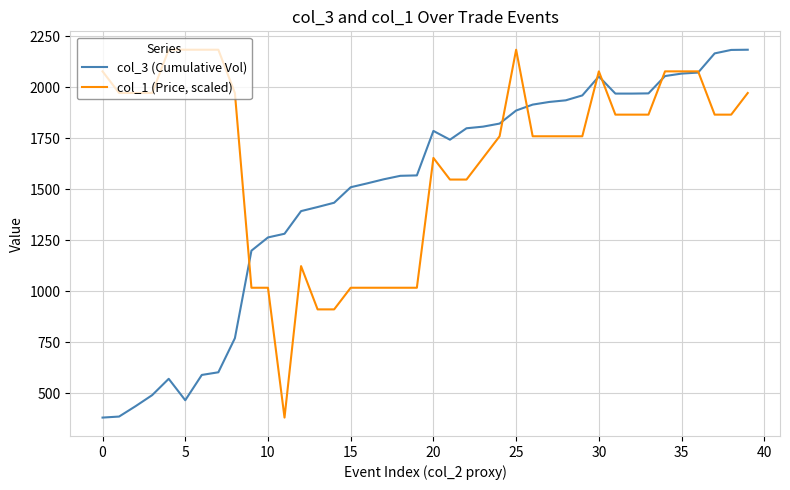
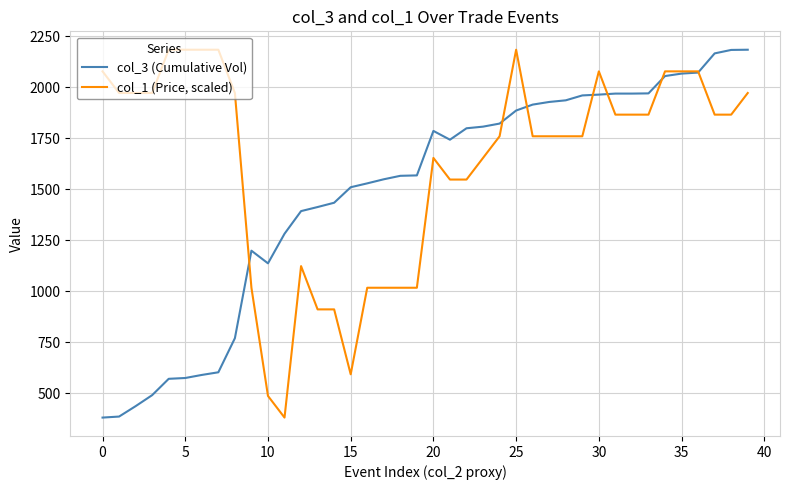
  {
    "col_3 (Cumulative Vol)": {
      "0": 380,
-     "5": 470,
-     "10": 1260,
+     "5": 580,
+     "10": 1140,
      "15": 1510,
      "20": 1790,
      "25": 1890,
-     "30": 2050
+     "30": 1960
    },
    "col_1 (Price, scaled)": {
-     "10": 1020,
-     "15": 1020,
+     "10": 490,
+     "15": 590,
      "20": 1650,
      "25": 2180,
      "30": 2080
    }
  }
